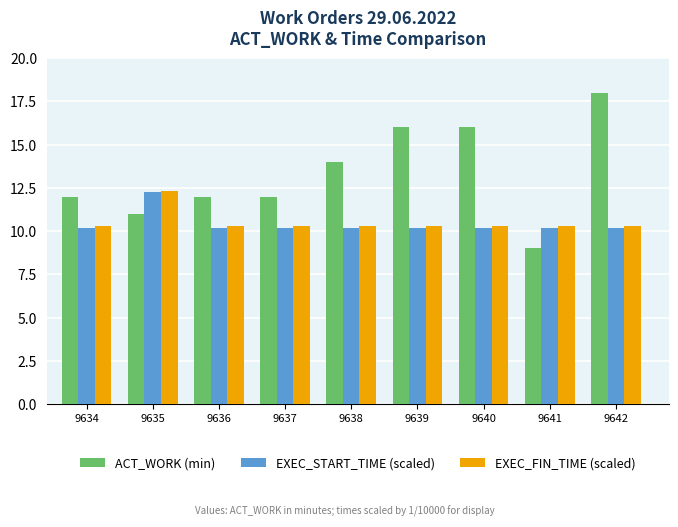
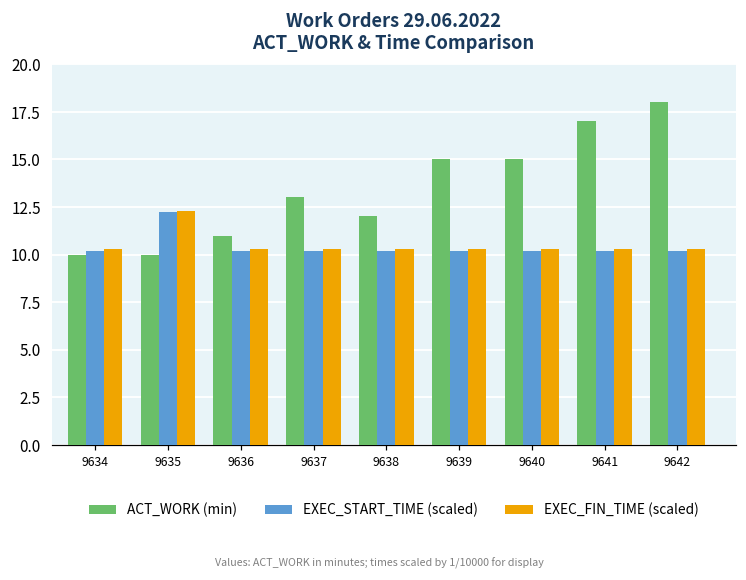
  {
    "ACT_WORK (min)": {
-     "9634": 12,
-     "9635": 11,
-     "9636": 12,
-     "9637": 12,
-     "9638": 14,
-     "9639": 16,
-     "9640": 16,
-     "9641": 9,
+     "9634": 10,
+     "9635": 10,
+     "9636": 11,
+     "9637": 13,
+     "9638": 12,
+     "9639": 15,
+     "9640": 15,
+     "9641": 17,
      "9642": 18
    },
    "EXEC_START_TIME (scaled)": {
      "9634": 10.2,
      "9635": 12.3,
      "9636": 10.2,
      "9637": 10.2,
      "9638": 10.2,
      "9639": 10.2,
      "9640": 10.2,
      "9641": 10.2,
      "9642": 10.2
    },
    "EXEC_FIN_TIME (scaled)": {
      "9634": 10.3,
      "9635": 12.3,
      "9636": 10.3,
      "9637": 10.3,
      "9638": 10.3,
      "9639": 10.3,
      "9640": 10.3,
      "9641": 10.3,
      "9642": 10.3
    }
  }
